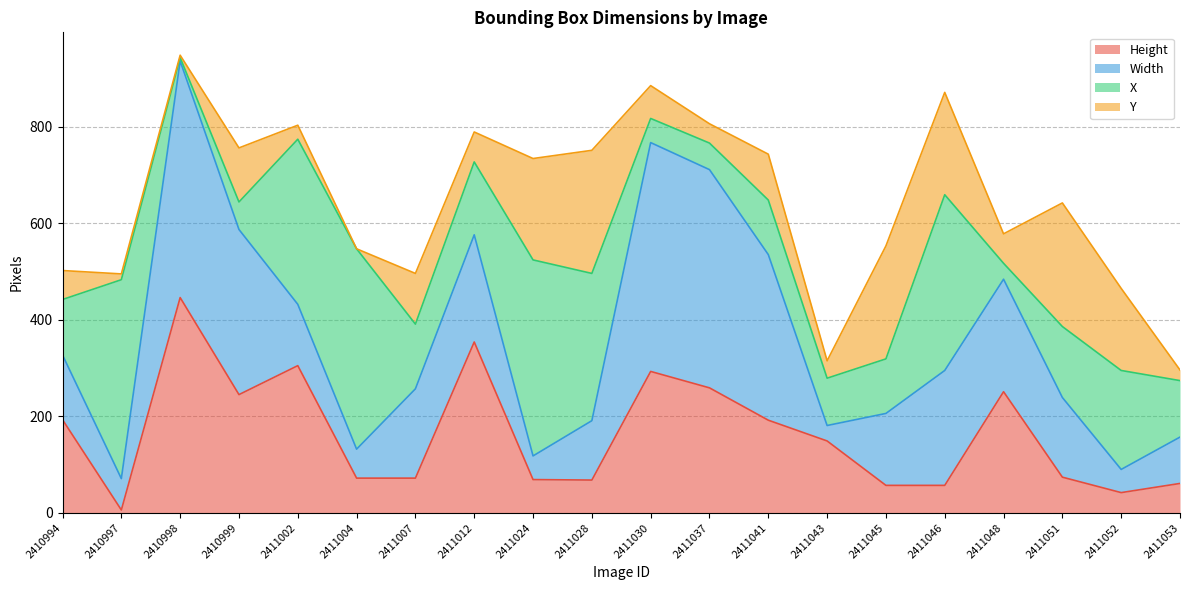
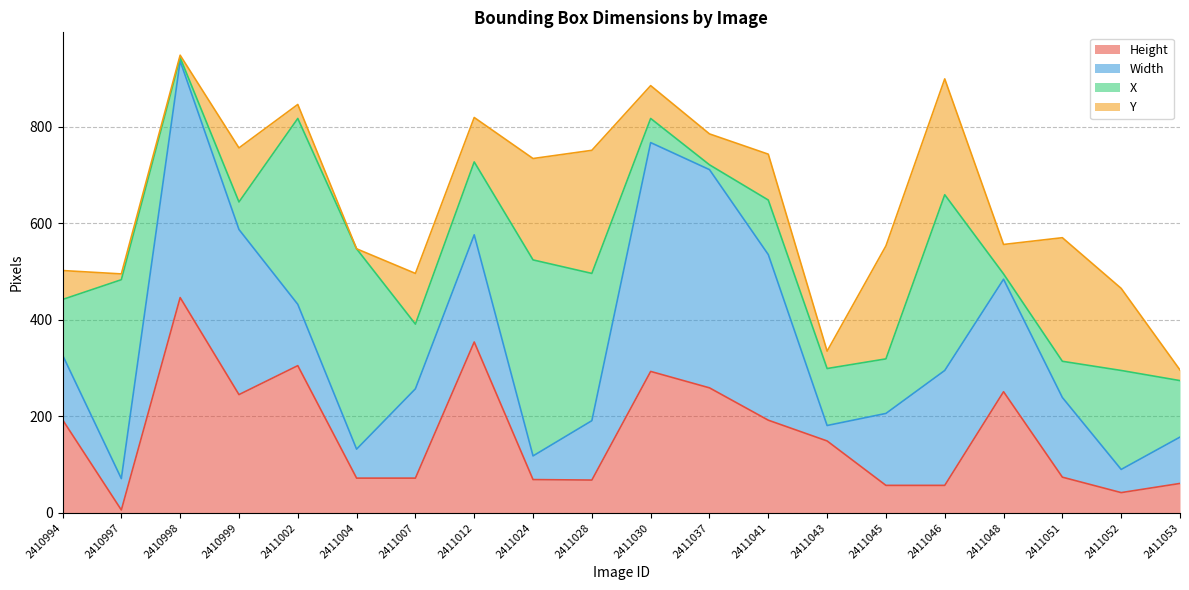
  {
    "Height": {
      "2410994": 190,
      "2410997": 10,
      "2410998": 450,
      "2410999": 250,
      "2411002": 310,
      "2411004": 70,
      "2411007": 70,
      "2411012": 350,
      "2411024": 70,
      "2411028": 70,
      "2411030": 290,
      "2411037": 260,
      "2411041": 190,
      "2411043": 150,
      "2411045": 60,
      "2411046": 60,
      "2411048": 250,
      "2411051": 70,
      "2411052": 40,
      "2411053": 60
    },
    "Width": {
      "2410994": 130,
      "2410997": 70,
      "2410998": 490,
      "2410999": 340,
      "2411002": 130,
      "2411004": 60,
      "2411007": 190,
      "2411012": 220,
      "2411024": 50,
      "2411028": 120,
      "2411030": 470,
      "2411037": 450,
      "2411041": 340,
      "2411043": 30,
      "2411045": 150,
      "2411046": 240,
      "2411048": 230,
      "2411051": 170,
      "2411052": 50,
      "2411053": 100
    },
    "X": {
      "2410994": 120,
      "2410997": 410,
      "2410999": 60,
-     "2411002": 340,
+     "2411002": 390,
      "2411007": 130,
      "2411012": 150,
      "2411024": 410,
      "2411028": 310,
      "2411030": 50,
-     "2411037": 60,
+     "2411037": 10,
      "2411041": 110,
-     "2411043": 100,
+     "2411043": 120,
      "2411045": 110,
      "2411046": 360,
-     "2411048": 30,
-     "2411051": 150,
+     "2411048": 10,
+     "2411051": 80,
      "2411052": 210,
      "2411053": 120
    },
    "Y": {
      "2410994": 60,
      "2410997": 10,
      "2410999": 110,
      "2411002": 30,
      "2411007": 110,
-     "2411012": 60,
+     "2411012": 90,
      "2411024": 210,
      "2411028": 260,
      "2411030": 70,
-     "2411037": 40,
+     "2411037": 60,
      "2411041": 100,
      "2411043": 40,
      "2411045": 230,
-     "2411046": 210,
+     "2411046": 240,
      "2411048": 60,
      "2411051": 260,
      "2411052": 170,
      "2411053": 20
    }
  }
